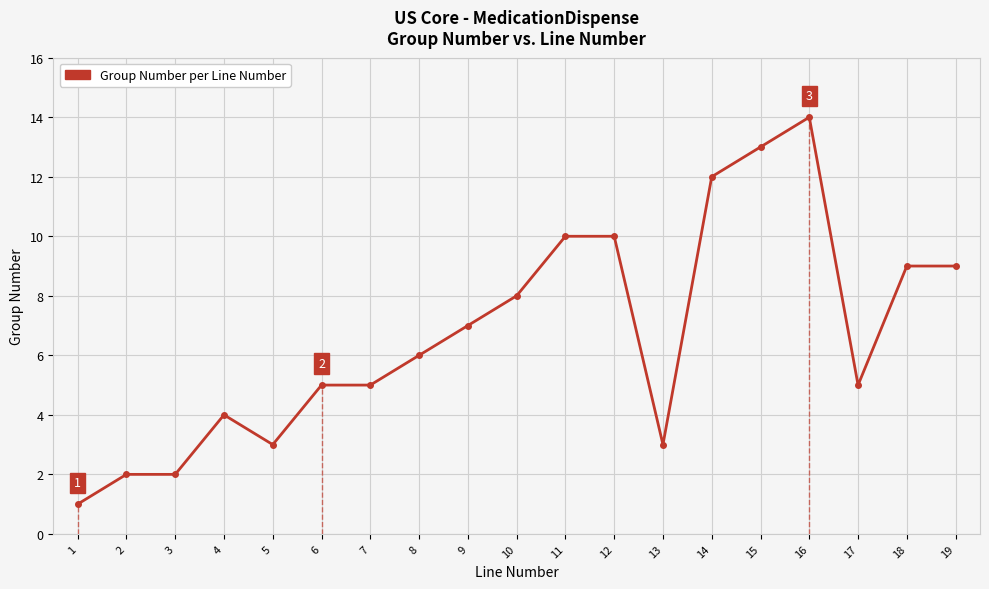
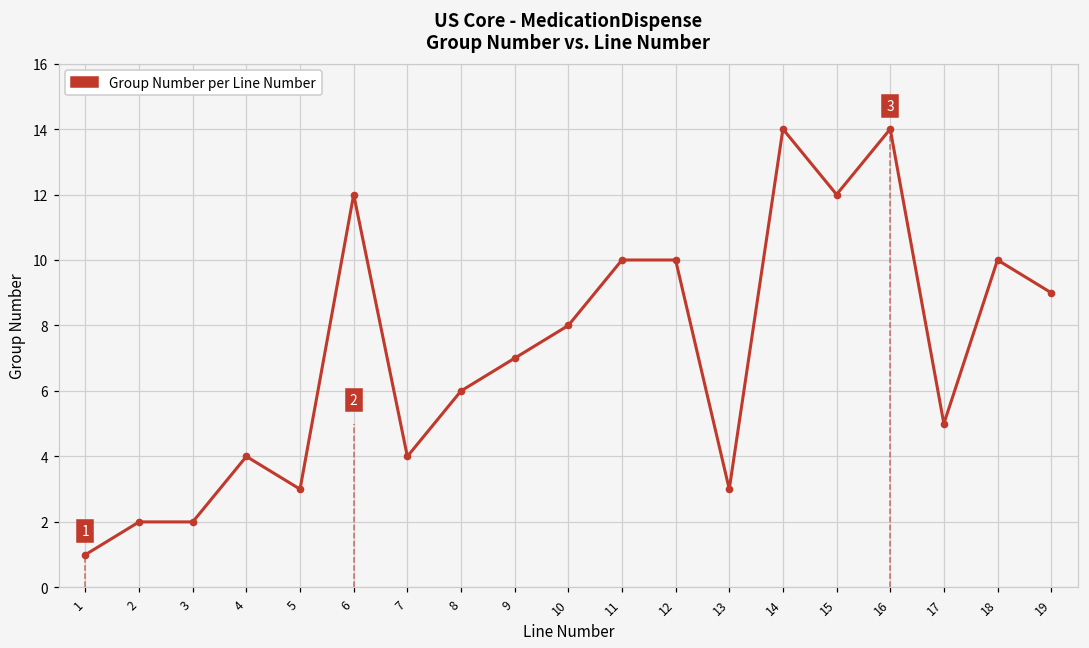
  {
    "2": 2,
    "3": 2,
    "4": 4,
    "5": 3,
-   "6": 5,
-   "7": 5,
+   "6": 12,
+   "7": 4,
    "8": 6,
    "9": 7,
    "10": 8,
    "11": 10,
    "12": 10,
    "13": 3,
-   "14": 12,
-   "15": 13,
+   "14": 14,
+   "15": 12,
    "17": 5,
-   "18": 9,
+   "18": 10,
    "19": 9
  }
